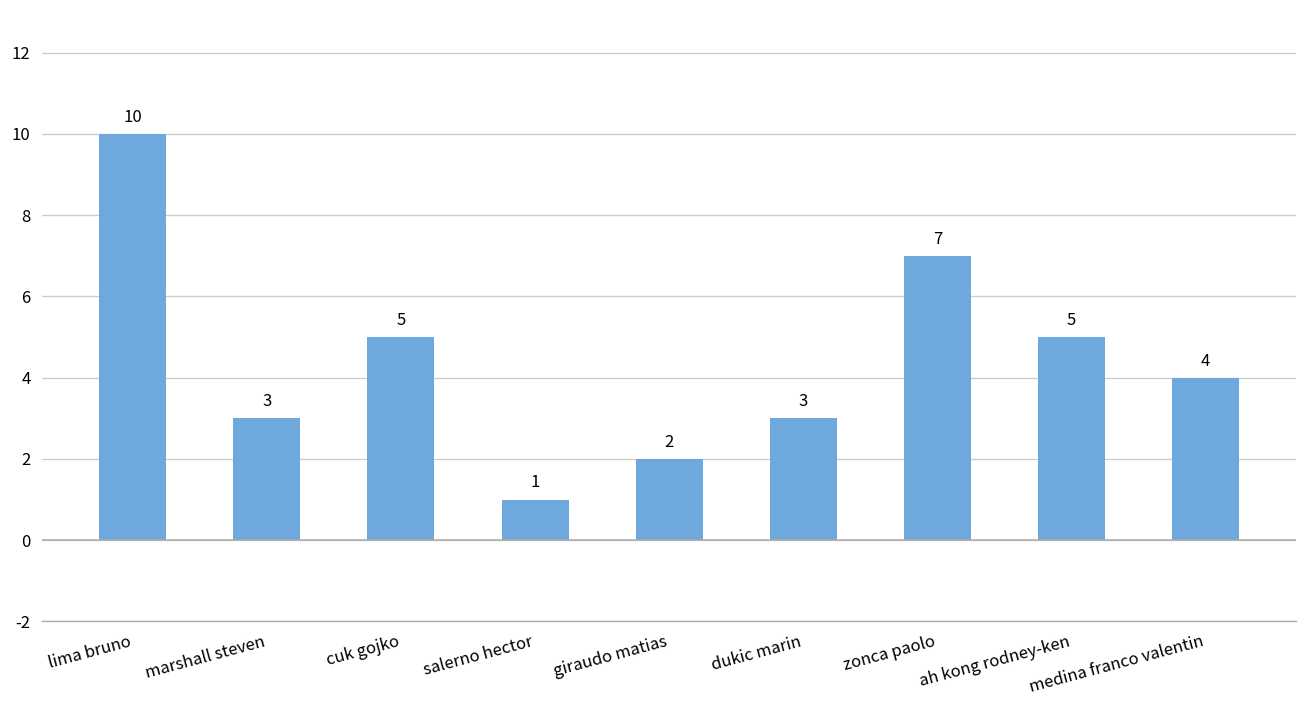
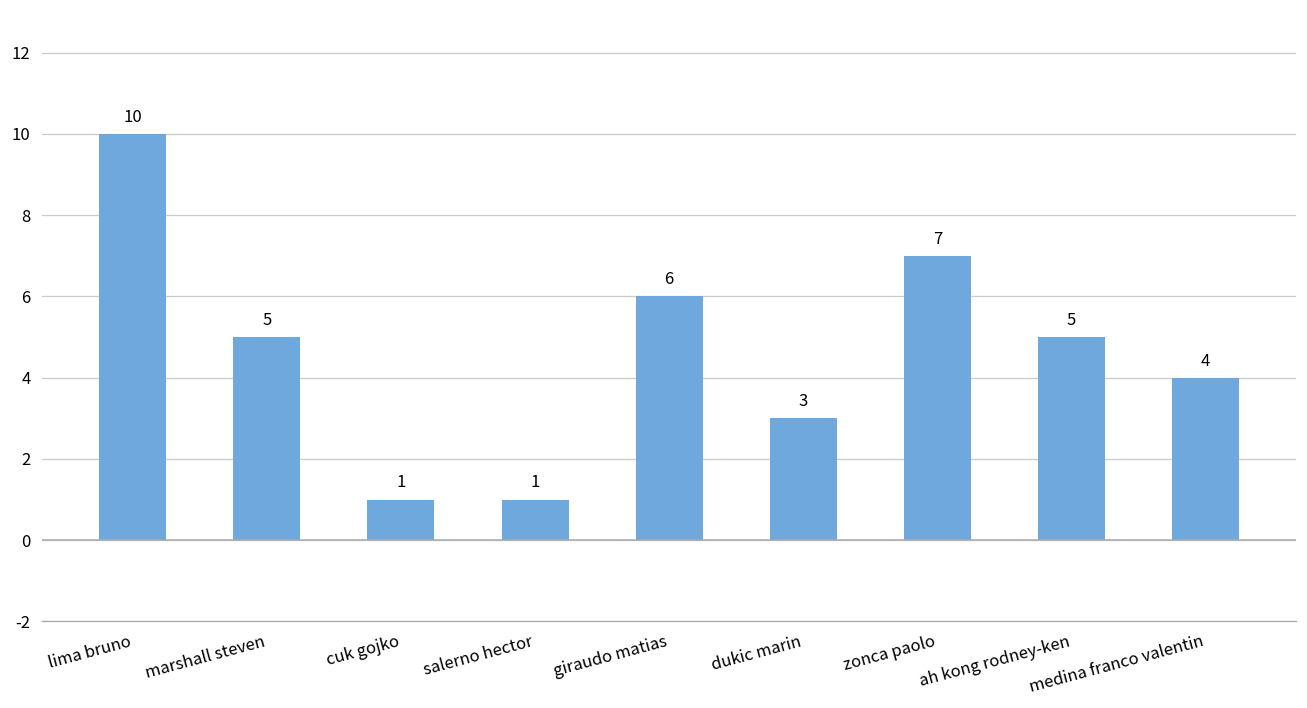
  {
    "lima bruno": 10,
-   "marshall steven": 3,
-   "cuk gojko": 5,
+   "marshall steven": 5,
+   "cuk gojko": 1,
    "salerno hector": 1,
-   "giraudo matias": 2,
+   "giraudo matias": 6,
    "dukic marin": 3,
    "zonca paolo": 7,
    "ah kong rodney-ken": 5,
    "medina franco valentin": 4
  }
